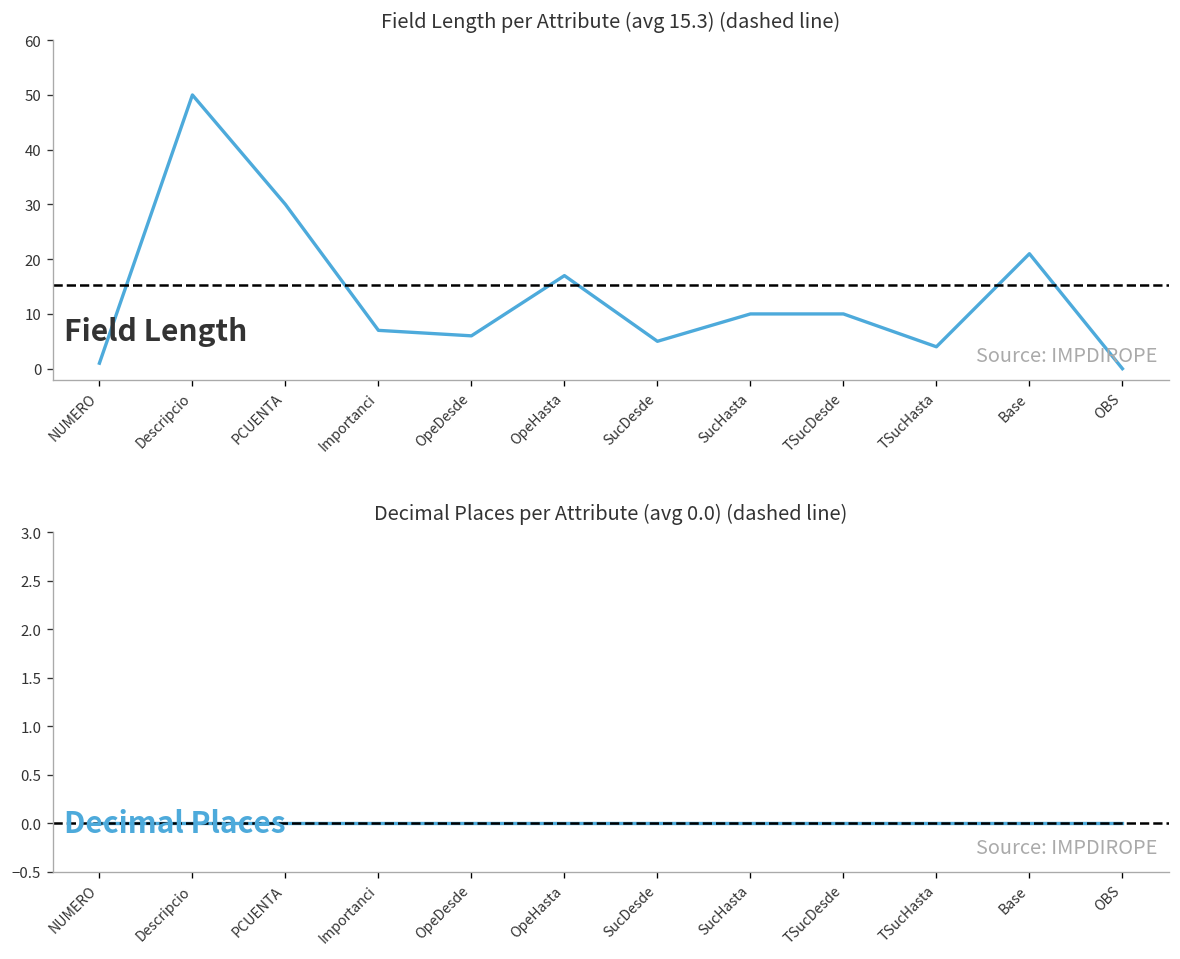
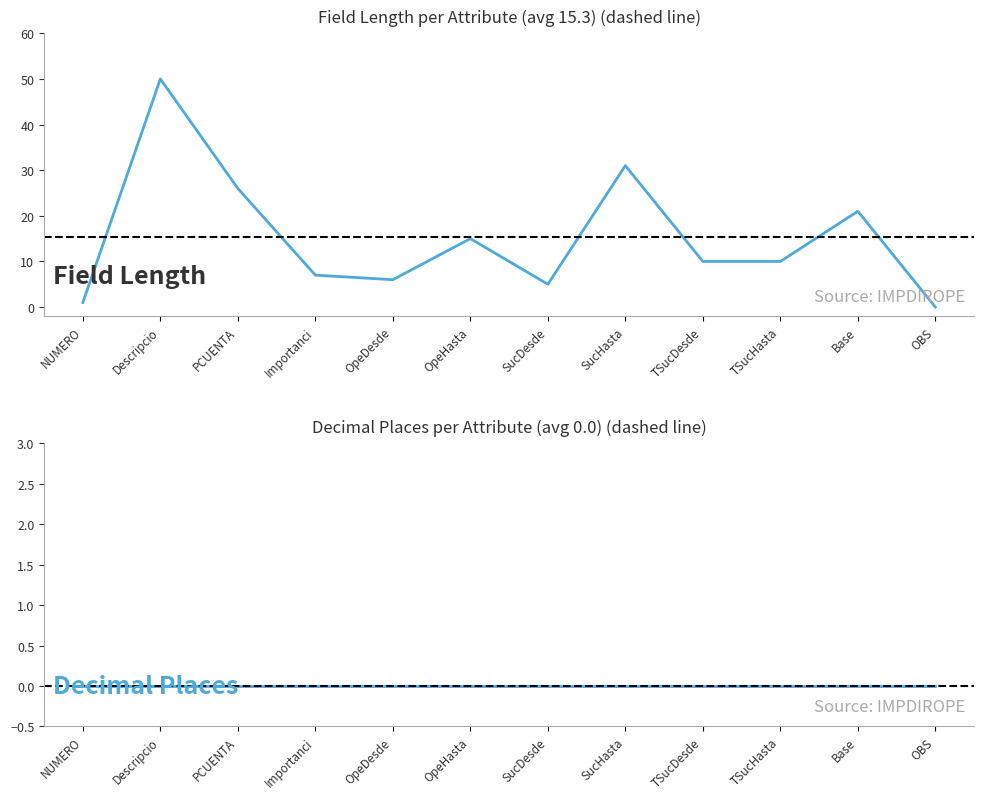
  {
    "Field Length per Attribute (avg 15.3) (dashed line)": {
      "NUMERO": 1,
      "Descripcio": 50,
-     "PCUENTA": 30,
+     "PCUENTA": 26,
      "Importanci": 7,
      "OpeDesde": 6,
-     "OpeHasta": 17,
+     "OpeHasta": 15,
      "SucDesde": 5,
-     "SucHasta": 10,
+     "SucHasta": 31,
      "TSucDesde": 10,
-     "TSucHasta": 4,
+     "TSucHasta": 10,
      "Base": 21,
      "OBS": 0
    },
    "Decimal Places per Attribute (avg 0.0) (dashed line)": {
      "NUMERO": 0.0,
      "Descripcio": 0.0,
      "PCUENTA": 0.0,
      "Importanci": 0.0,
      "OpeDesde": 0.0,
      "OpeHasta": 0.0,
      "SucDesde": 0.0,
      "SucHasta": 0.0,
      "TSucDesde": 0.0,
      "TSucHasta": 0.0,
      "Base": 0.0,
      "OBS": 0.0
    }
  }
